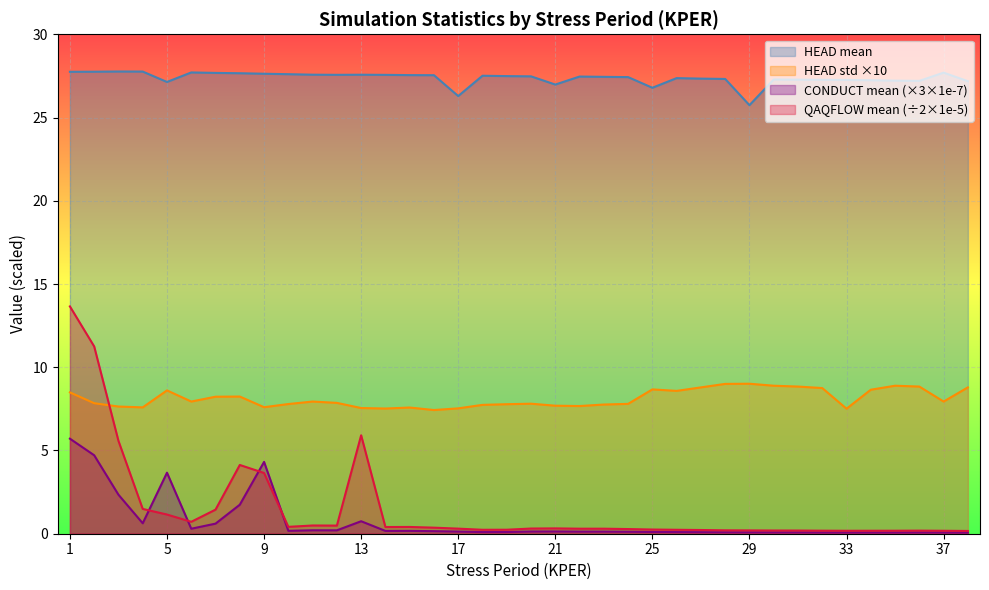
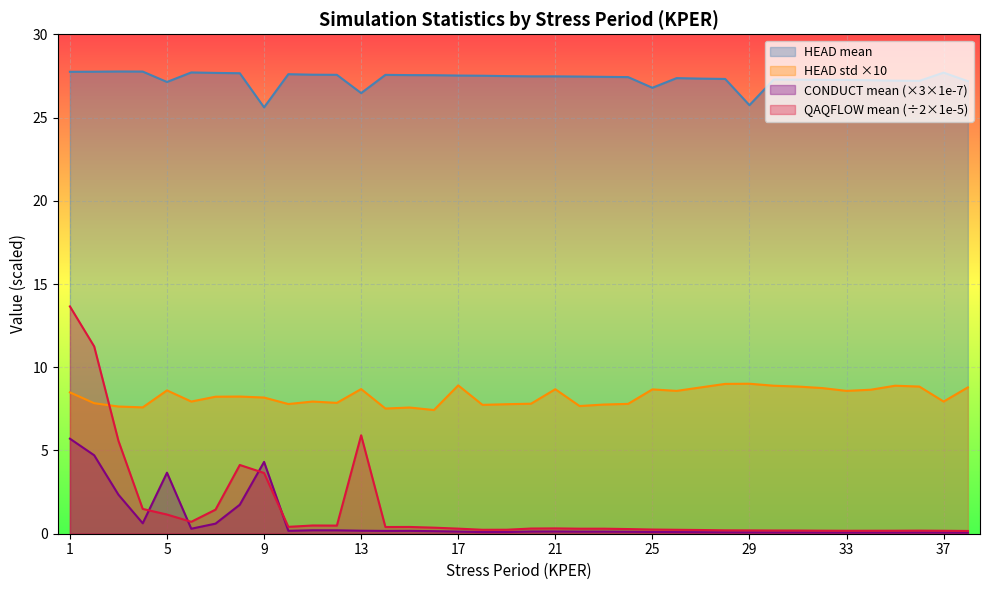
  {
    "HEAD mean": {
      "1": 27.7,
      "5": 27.1,
-     "9": 27.6,
-     "13": 27.6,
-     "17": 26.3,
-     "21": 27.0,
+     "9": 25.6,
+     "13": 26.5,
+     "17": 27.5,
+     "21": 27.5,
      "25": 26.8,
      "29": 25.7
    },
    "HEAD std ×10": {
      "1": 8.5,
      "5": 8.6,
-     "9": 7.6,
-     "13": 7.6,
-     "17": 7.5,
-     "21": 7.7,
+     "9": 8.2,
+     "13": 8.7,
+     "17": 8.9,
+     "21": 8.7,
      "25": 8.7,
      "29": 9.0,
-     "33": 7.5,
+     "33": 8.6,
      "37": 7.9
    },
    "CONDUCT mean (×3×1e-7)": {
      "1": 5.7,
      "5": 3.7,
      "9": 4.3,
-     "13": 0.8,
+     "13": 0.2,
      "17": 0.1,
      "21": 0.1
    },
    "QAQFLOW mean (÷2×1e-5)": {
      "1": 13.7,
      "5": 1.2,
      "9": 3.6,
      "13": 5.9,
      "17": 0.3,
      "21": 0.3
    }
  }
